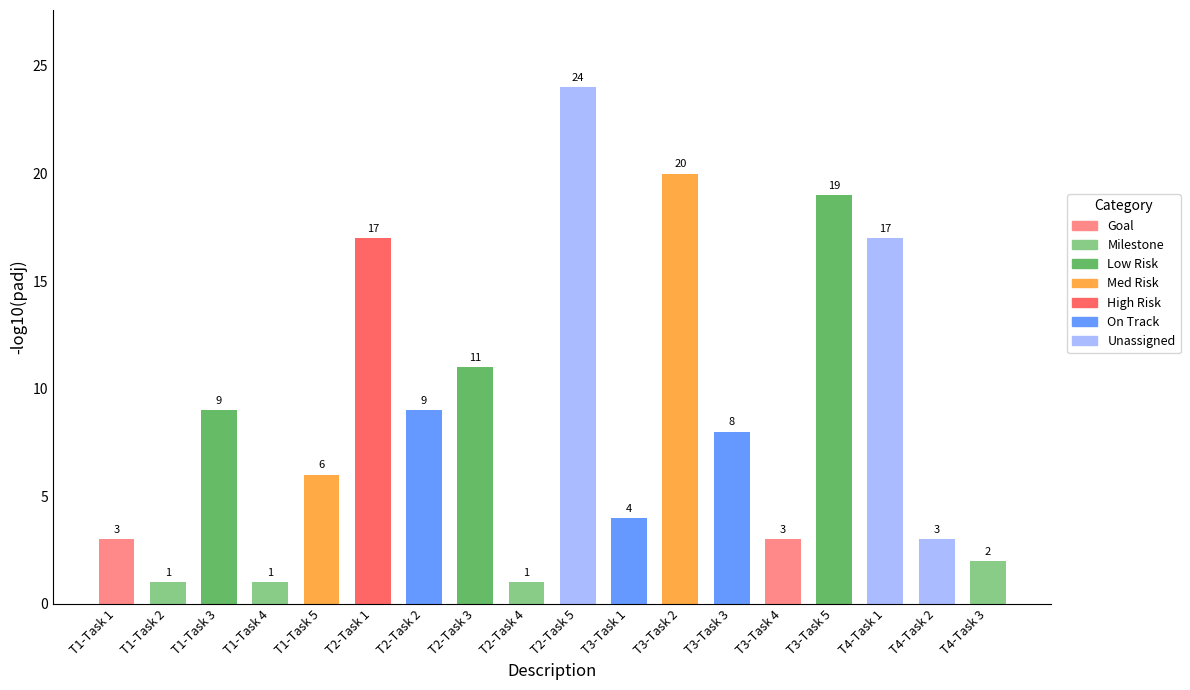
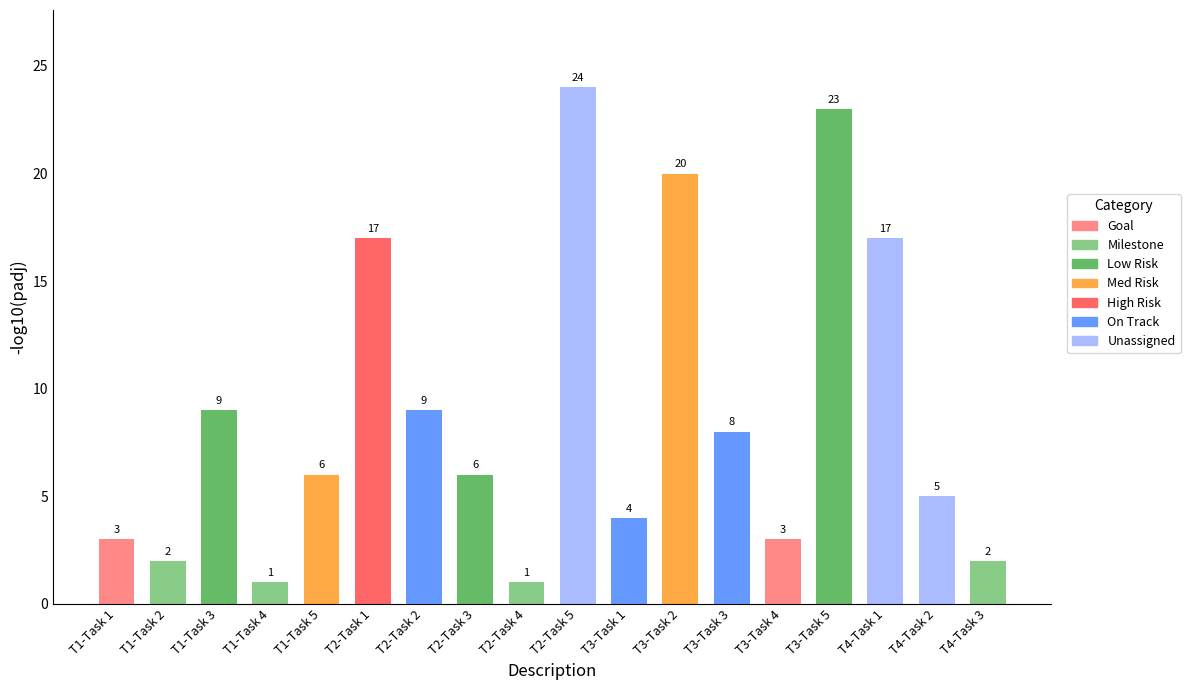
  {
    "T1-Task 1": 3,
-   "T1-Task 2": 1,
+   "T1-Task 2": 2,
    "T1-Task 3": 9,
    "T1-Task 4": 1,
    "T1-Task 5": 6,
    "T2-Task 1": 17,
    "T2-Task 2": 9,
-   "T2-Task 3": 11,
+   "T2-Task 3": 6,
    "T2-Task 4": 1,
    "T2-Task 5": 24,
    "T3-Task 1": 4,
    "T3-Task 2": 20,
    "T3-Task 3": 8,
    "T3-Task 4": 3,
-   "T3-Task 5": 19,
+   "T3-Task 5": 23,
    "T4-Task 1": 17,
-   "T4-Task 2": 3,
+   "T4-Task 2": 5,
    "T4-Task 3": 2
  }
